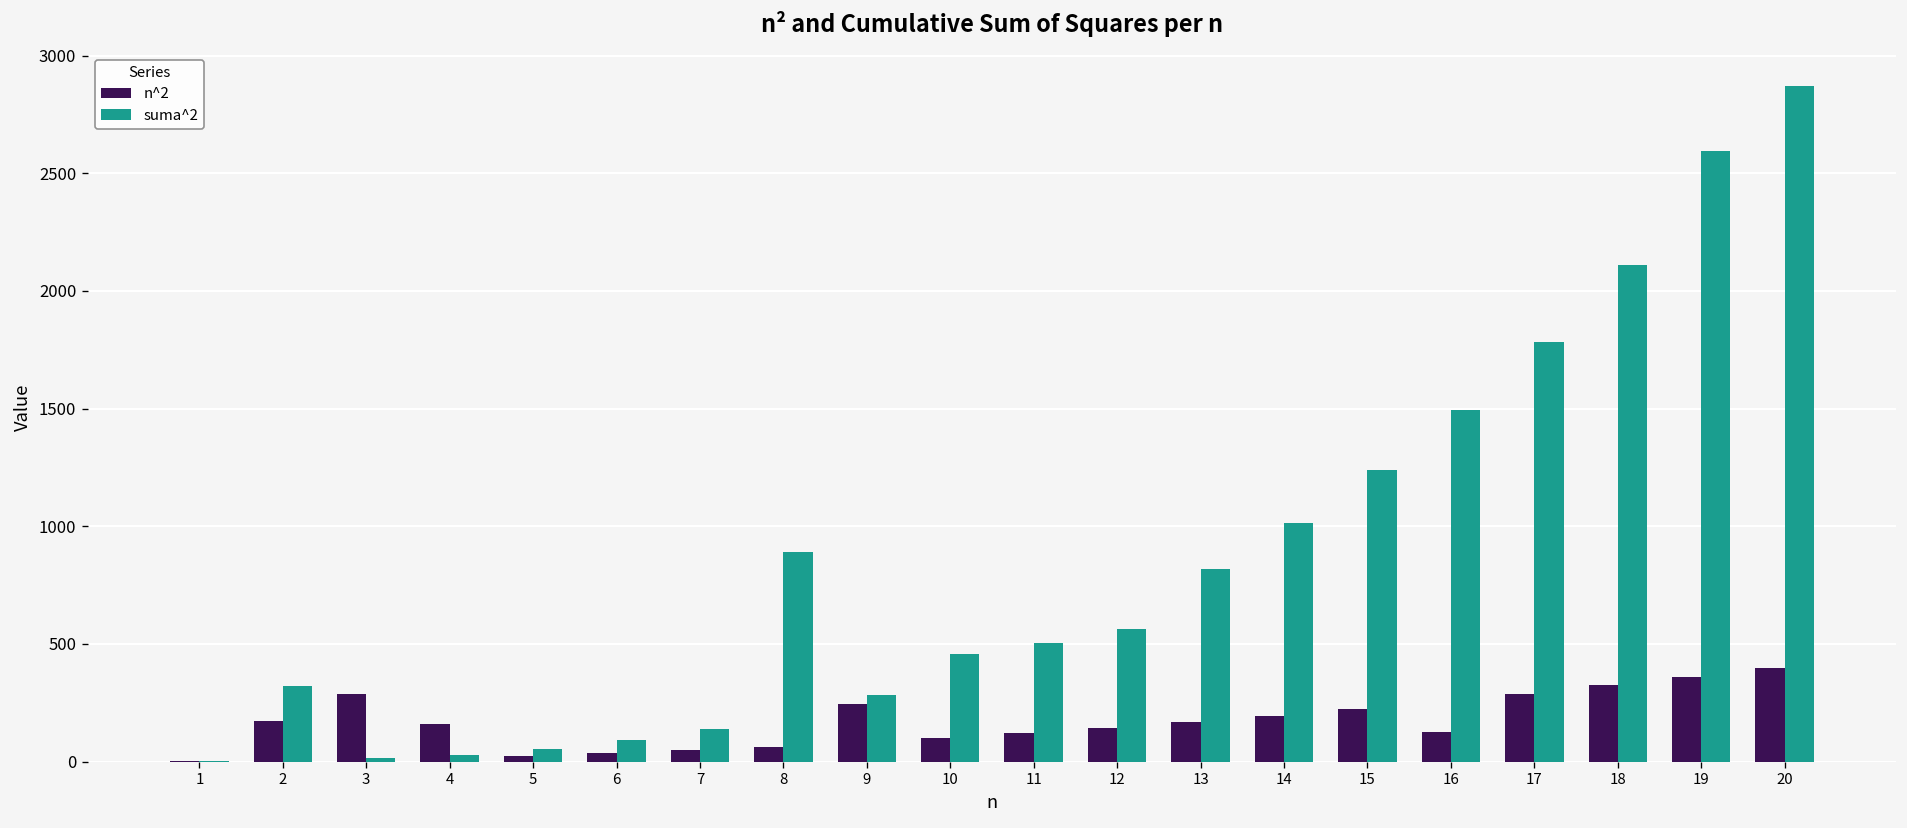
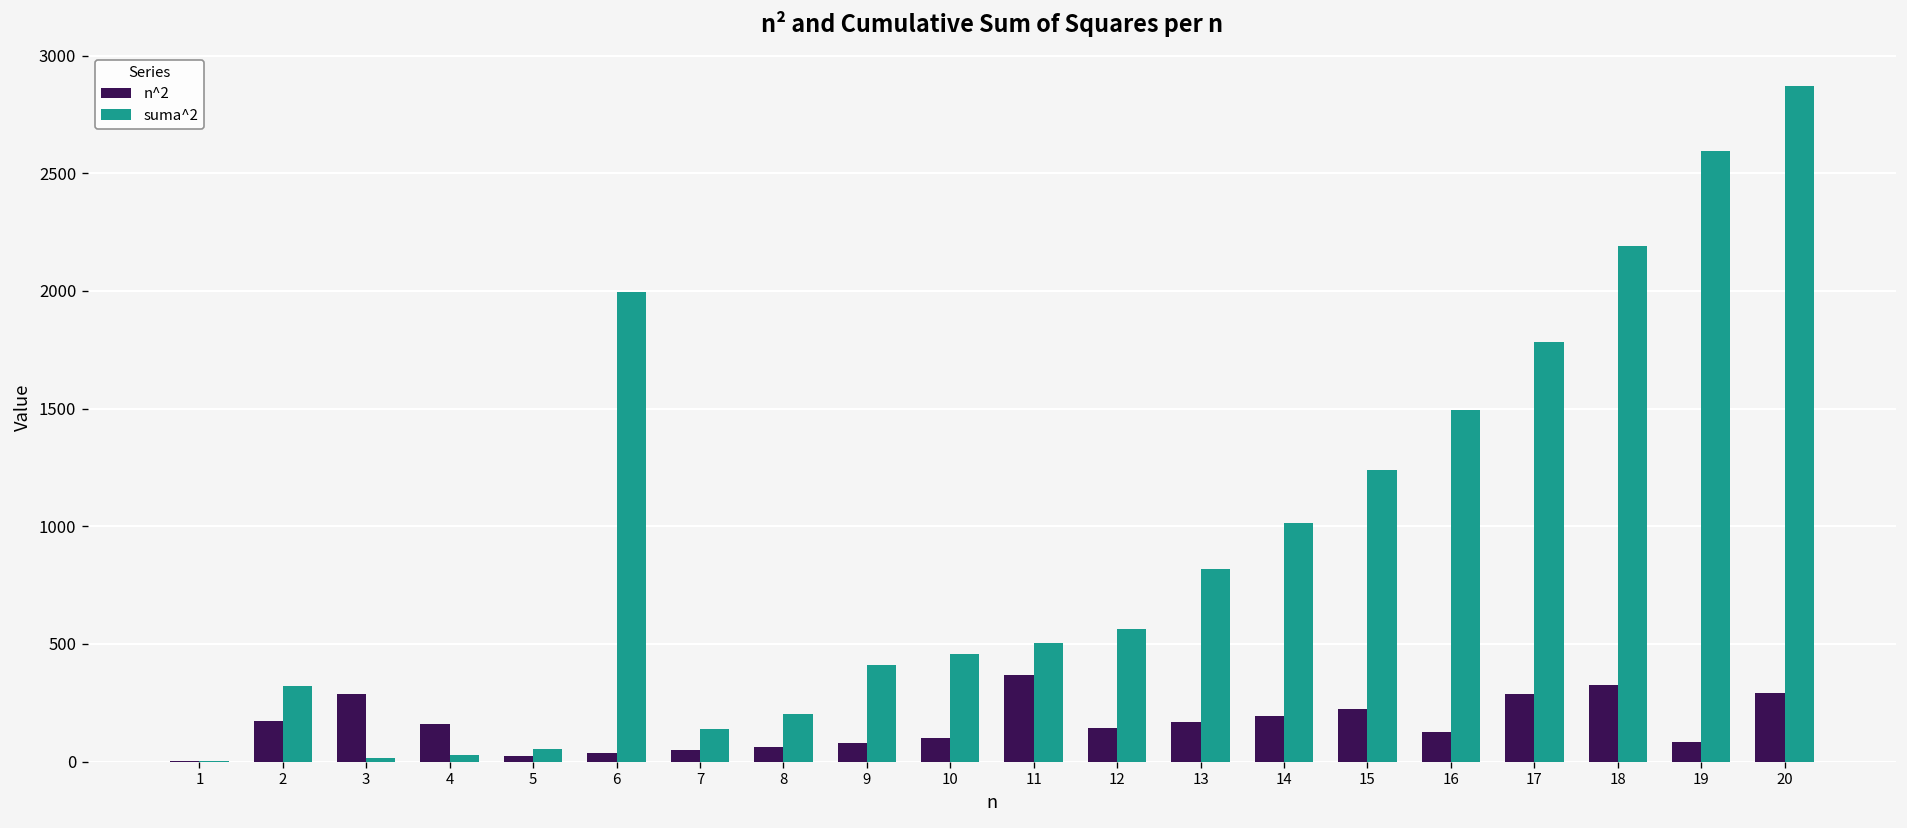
  {
    "n^2": {
      "2": 170,
      "3": 290,
      "4": 160,
      "5": 30,
      "6": 40,
      "7": 50,
      "8": 60,
-     "9": 250,
+     "9": 80,
      "10": 100,
-     "11": 120,
+     "11": 370,
      "12": 140,
      "13": 170,
      "14": 200,
      "15": 230,
      "16": 130,
      "17": 290,
      "18": 320,
-     "19": 360,
-     "20": 400
+     "19": 80,
+     "20": 290
    },
    "suma^2": {
      "2": 320,
      "3": 10,
      "4": 30,
      "5": 60,
-     "6": 90,
+     "6": 2000,
      "7": 140,
-     "8": 890,
-     "9": 290,
+     "8": 200,
+     "9": 410,
      "10": 460,
      "11": 510,
      "12": 560,
      "13": 820,
      "14": 1020,
      "15": 1240,
      "16": 1500,
      "17": 1790,
-     "18": 2110,
+     "18": 2190,
      "19": 2600,
      "20": 2870
    }
  }
